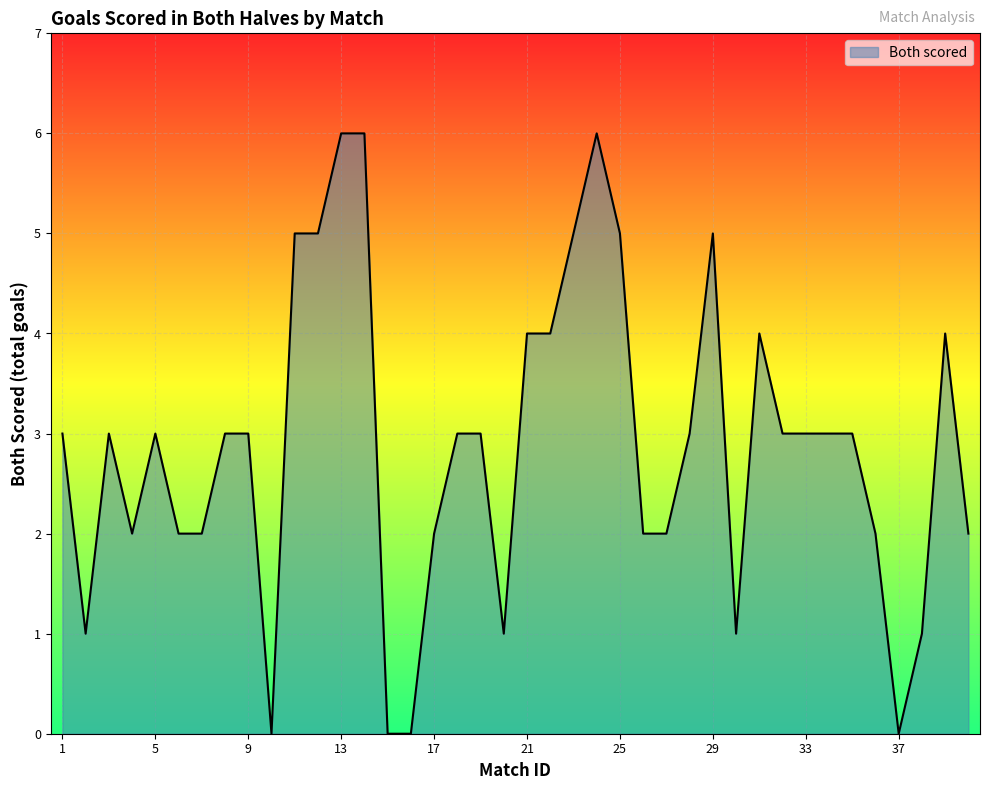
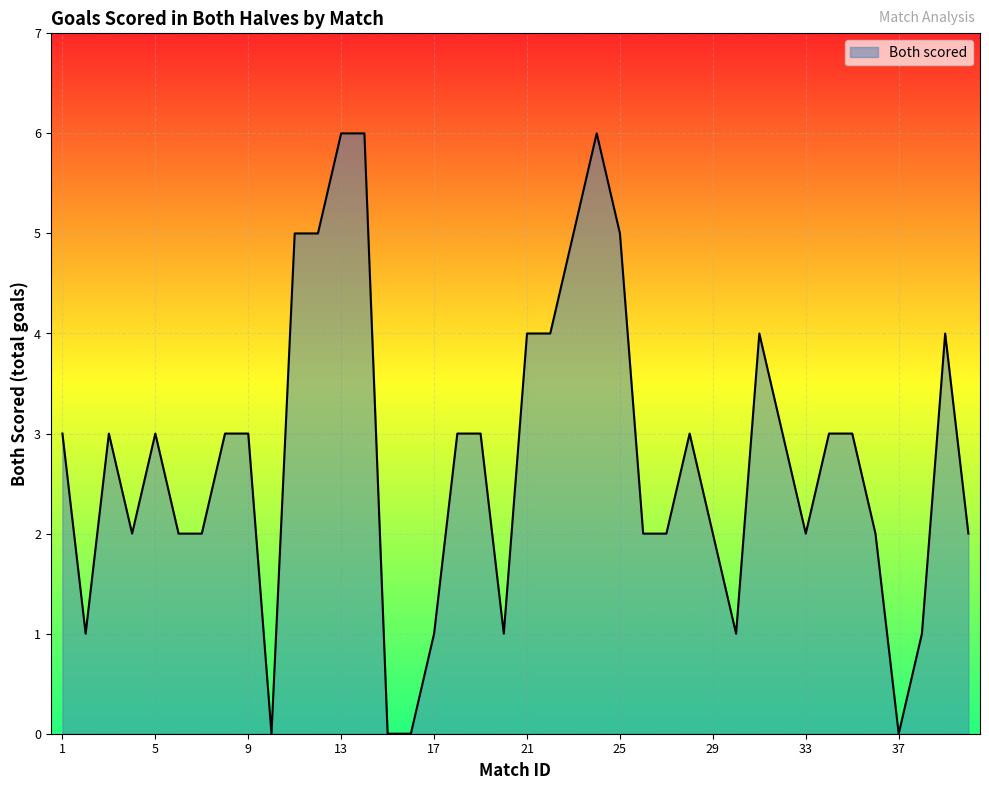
  {
    "1": 3,
    "5": 3,
    "9": 3,
    "13": 6,
-   "17": 2,
+   "17": 1,
    "21": 4,
    "25": 5,
-   "29": 5,
-   "33": 3,
+   "29": 2,
+   "33": 2,
    "37": 0
  }
